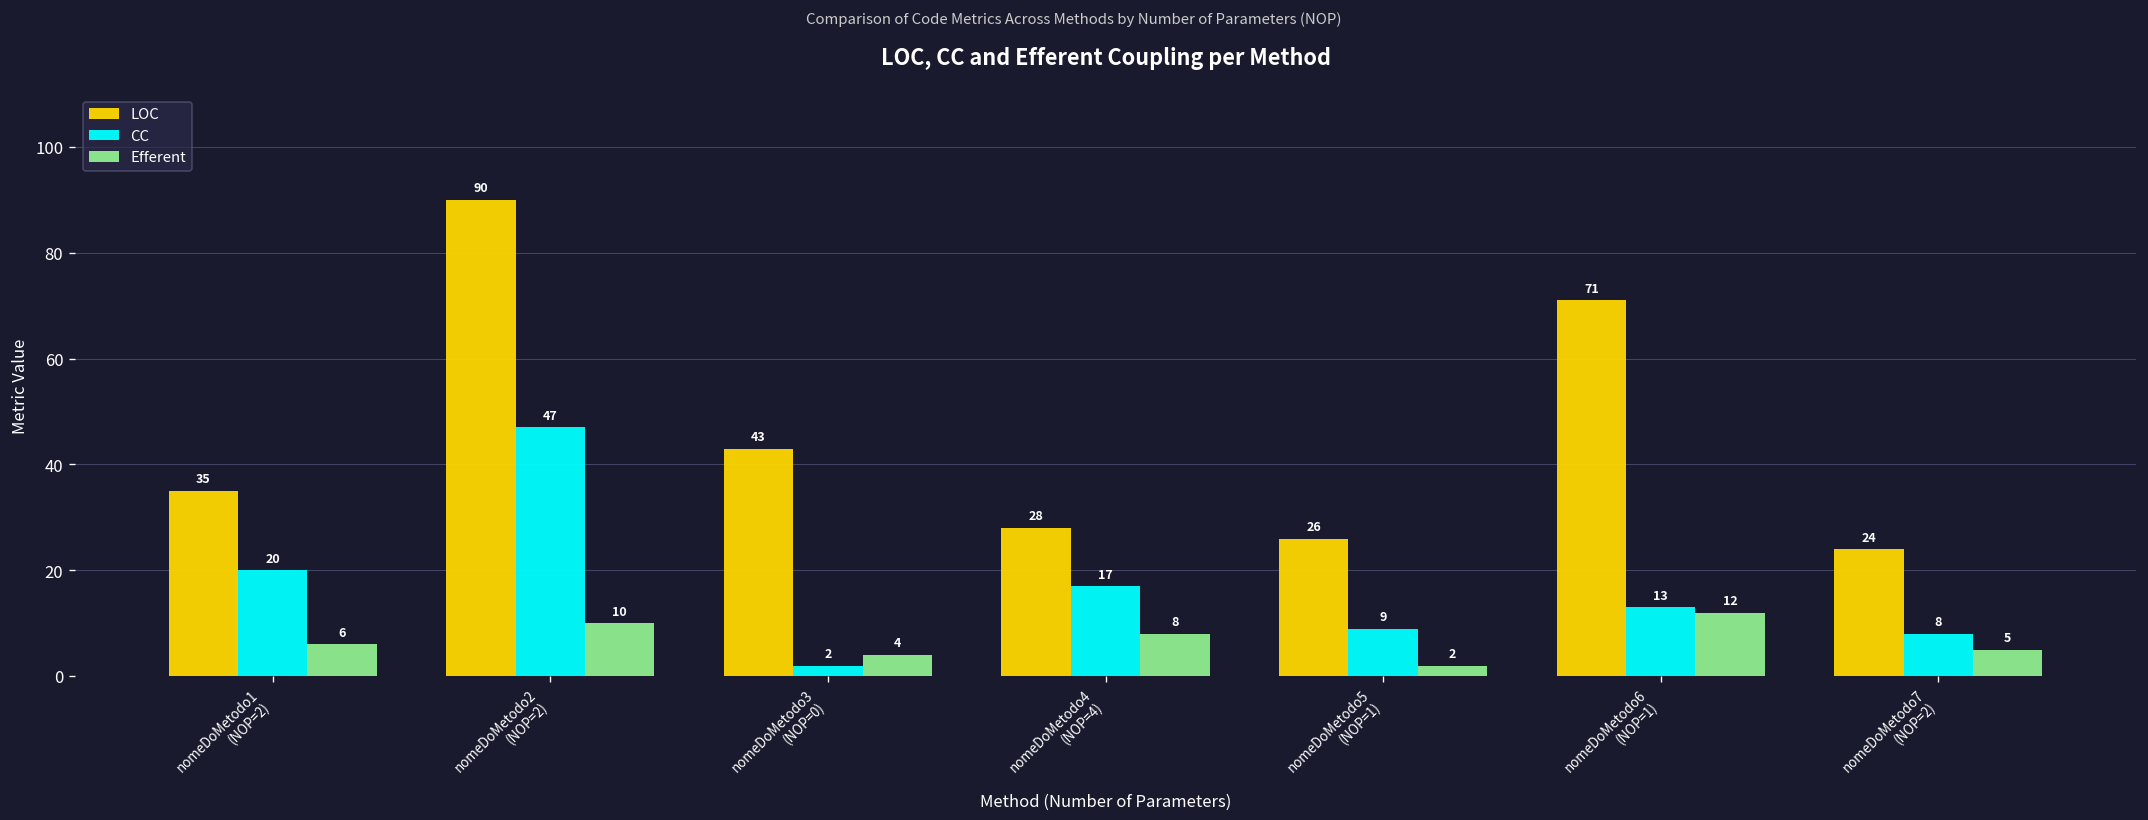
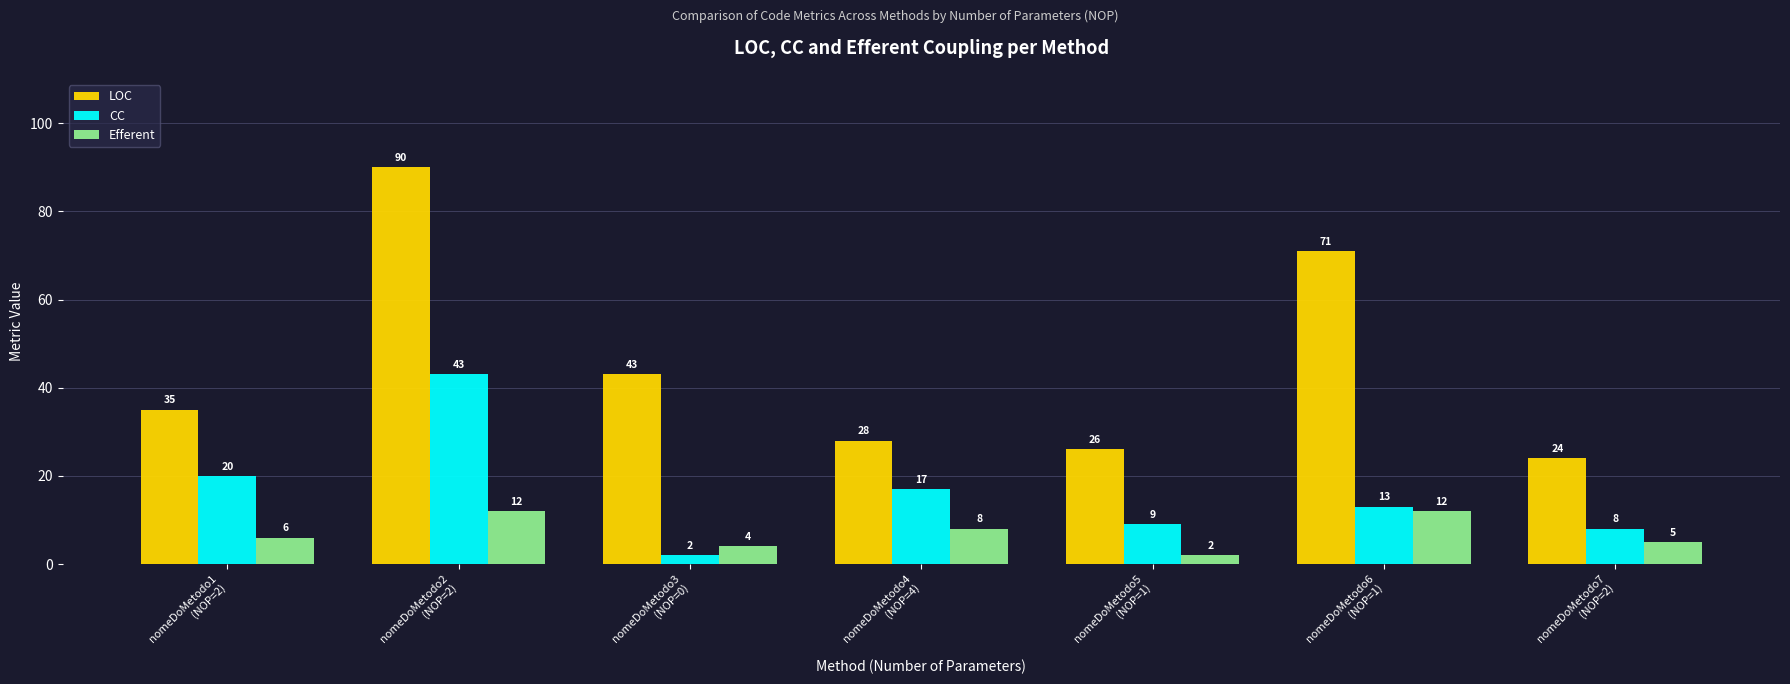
  {
    "LOC": {
      "nomeDoMetodo1 (NOP=2)": 35,
      "nomeDoMetodo2 (NOP=2)": 90,
      "nomeDoMetodo3 (NOP=0)": 43,
      "nomeDoMetodo4 (NOP=4)": 28,
      "nomeDoMetodo5 (NOP=1)": 26,
      "nomeDoMetodo6 (NOP=1)": 71,
      "nomeDoMetodo7 (NOP=2)": 24
    },
    "CC": {
      "nomeDoMetodo1 (NOP=2)": 20,
-     "nomeDoMetodo2 (NOP=2)": 47,
+     "nomeDoMetodo2 (NOP=2)": 43,
      "nomeDoMetodo3 (NOP=0)": 2,
      "nomeDoMetodo4 (NOP=4)": 17,
      "nomeDoMetodo5 (NOP=1)": 9,
      "nomeDoMetodo6 (NOP=1)": 13,
      "nomeDoMetodo7 (NOP=2)": 8
    },
    "Efferent": {
      "nomeDoMetodo1 (NOP=2)": 6,
-     "nomeDoMetodo2 (NOP=2)": 10,
+     "nomeDoMetodo2 (NOP=2)": 12,
      "nomeDoMetodo3 (NOP=0)": 4,
      "nomeDoMetodo4 (NOP=4)": 8,
      "nomeDoMetodo5 (NOP=1)": 2,
      "nomeDoMetodo6 (NOP=1)": 12,
      "nomeDoMetodo7 (NOP=2)": 5
    }
  }
